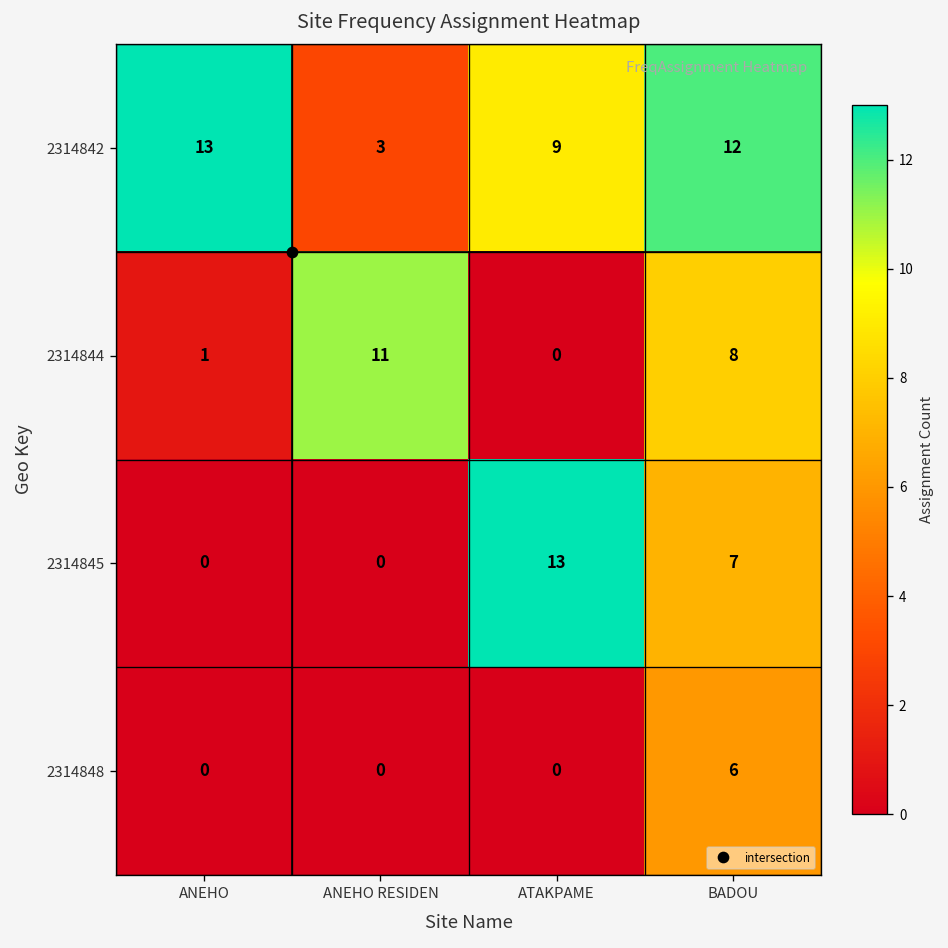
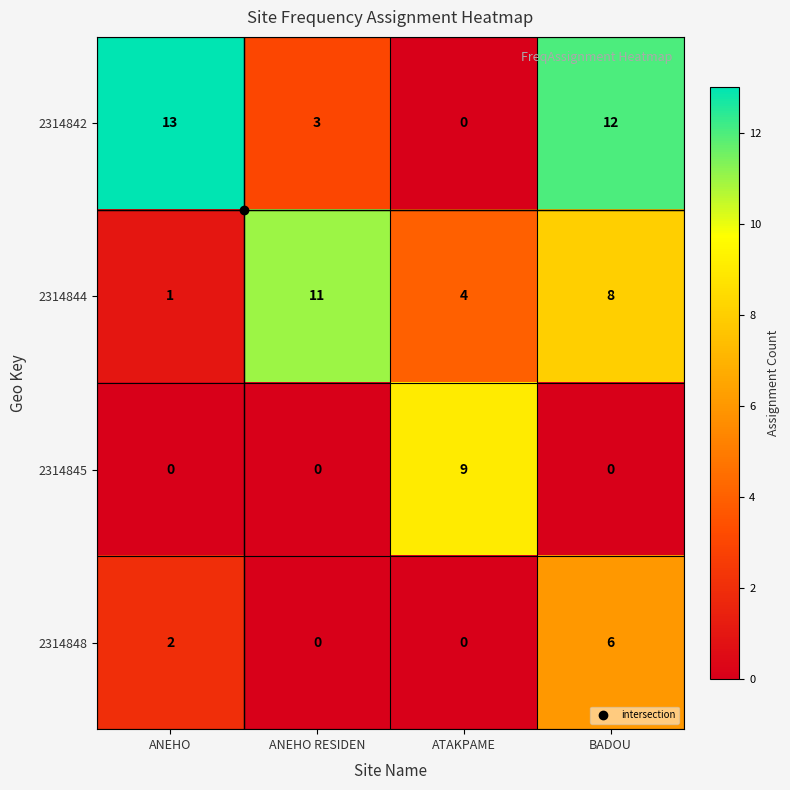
  {
    "2314842": {
      "ANEHO": 13,
      "ANEHO RESIDEN": 3,
-     "ATAKPAME": 9
+     "ATAKPAME": 0
    },
    "2314844": {
      "ANEHO": 1,
      "ANEHO RESIDEN": 11,
-     "ATAKPAME": 0,
+     "ATAKPAME": 4,
      "BADOU": 8
    },
    "2314845": {
      "ANEHO": 0,
      "ANEHO RESIDEN": 0,
-     "ATAKPAME": 13,
-     "BADOU": 7
+     "ATAKPAME": 9,
+     "BADOU": 0
    },
    "2314848": {
-     "ANEHO": 0,
+     "ANEHO": 2,
      "ANEHO RESIDEN": 0,
      "ATAKPAME": 0,
      "BADOU": 6
    }
  }
